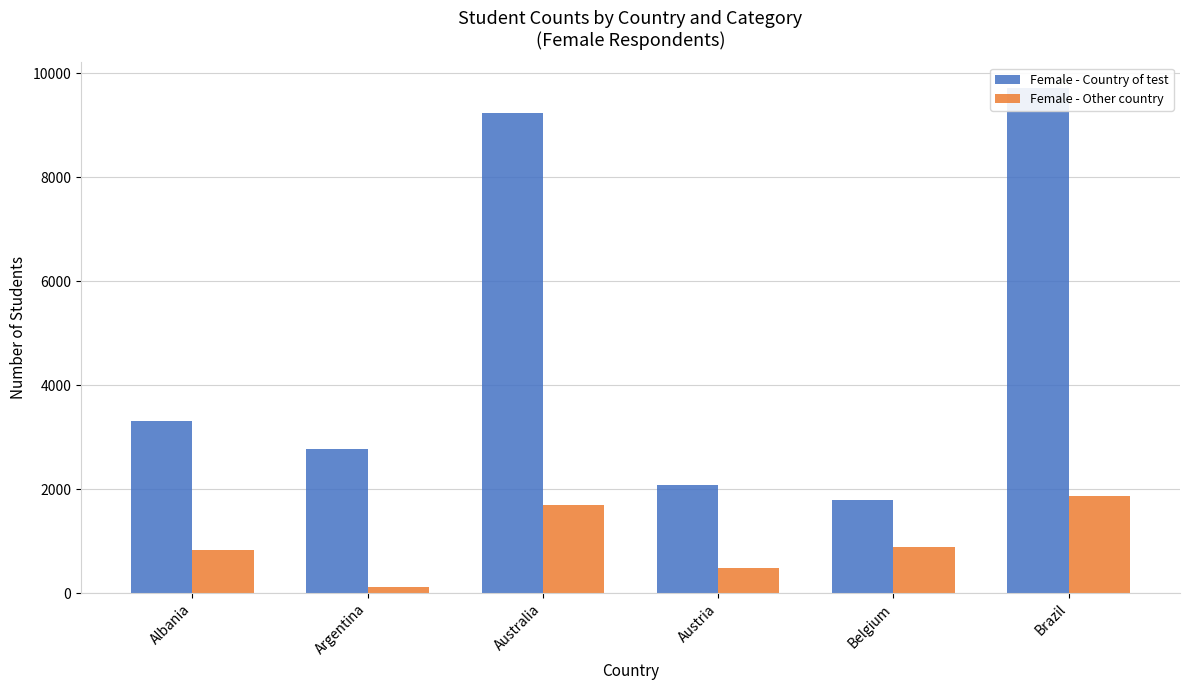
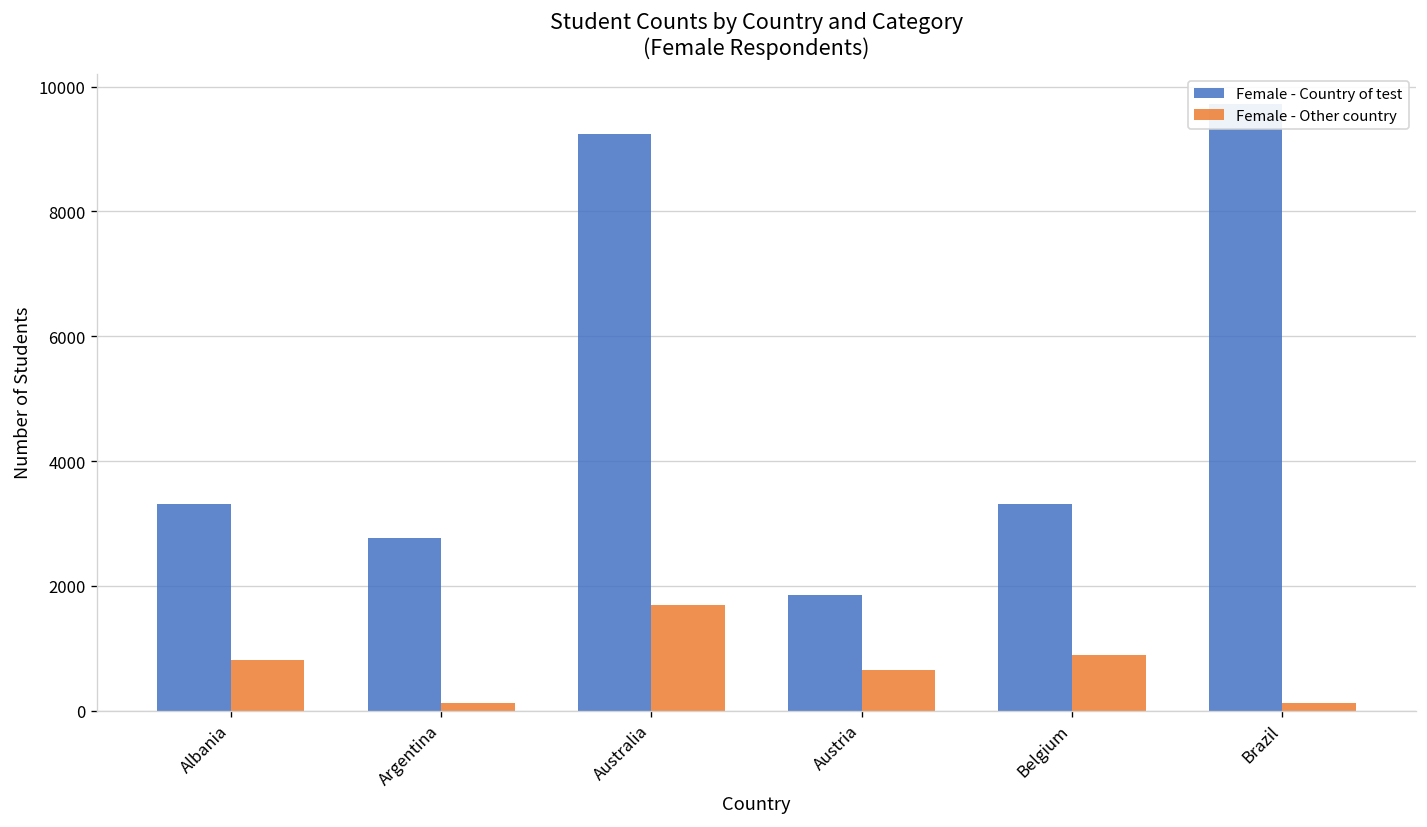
  {
    "Female - Country of test": {
      "Albania": 3300,
      "Argentina": 2800,
      "Australia": 9200,
-     "Austria": 2100,
-     "Belgium": 1800
+     "Austria": 1900,
+     "Belgium": 3300
    },
    "Female - Other country": {
      "Albania": 800,
      "Argentina": 100,
      "Australia": 1700,
-     "Austria": 500,
+     "Austria": 700,
      "Belgium": 900,
-     "Brazil": 1900
+     "Brazil": 100
    }
  }
